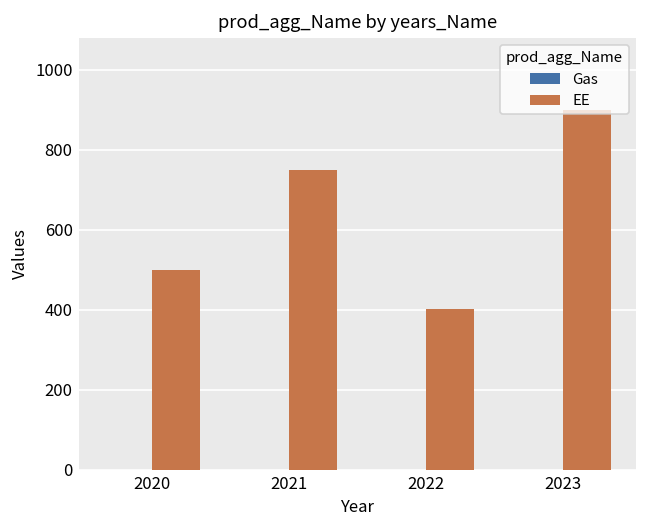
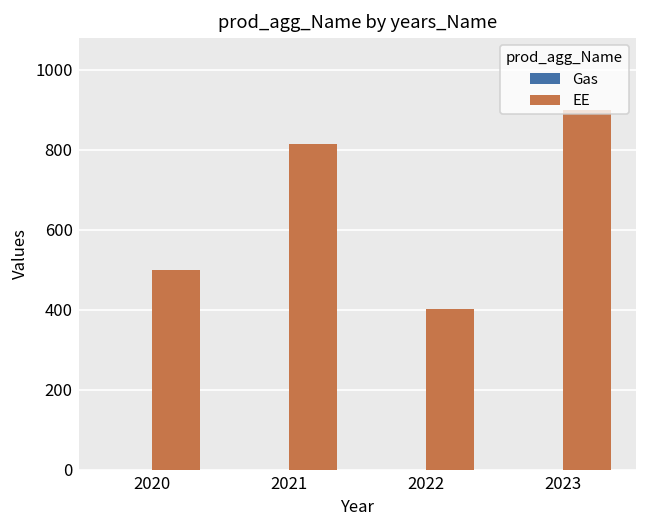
  {
    "Gas": {
      "2020": 0,
      "2021": 0,
      "2022": 0,
      "2023": 0
    },
    "EE": {
      "2020": 500,
-     "2021": 750,
+     "2021": 820,
      "2022": 400
    }
  }
